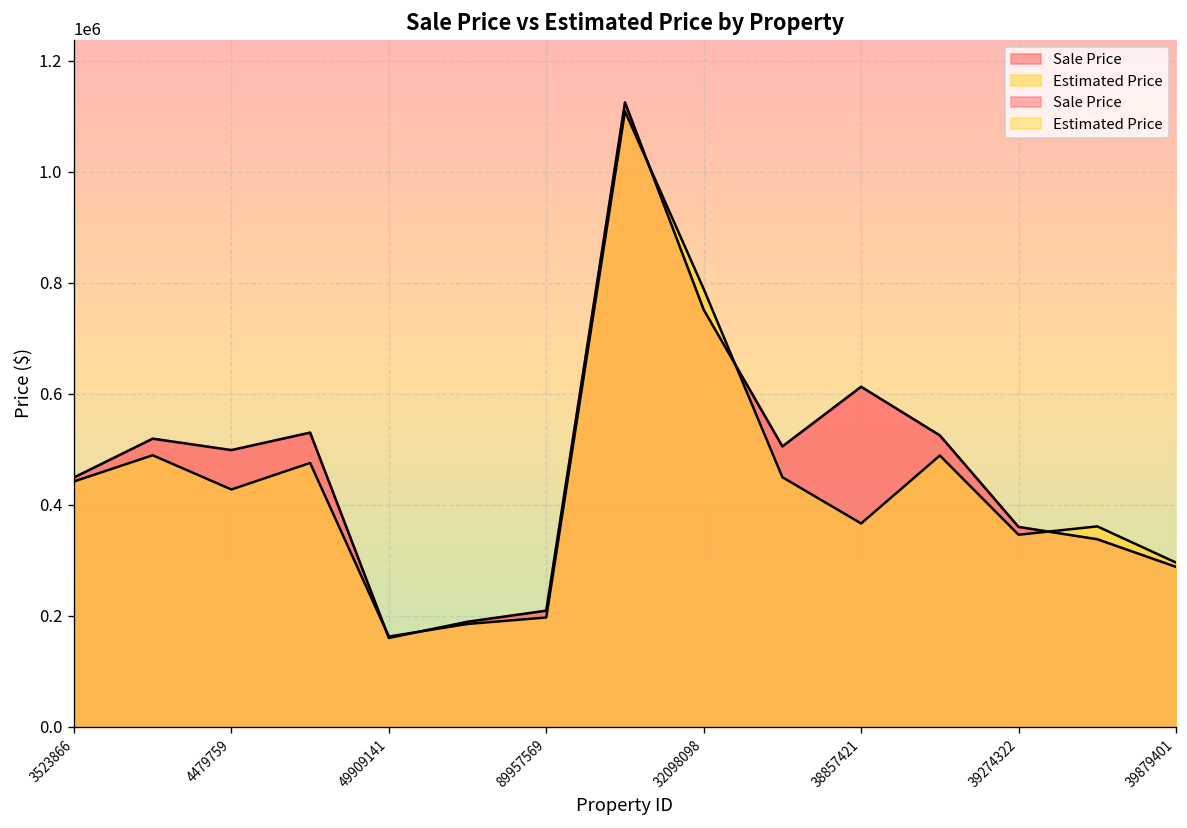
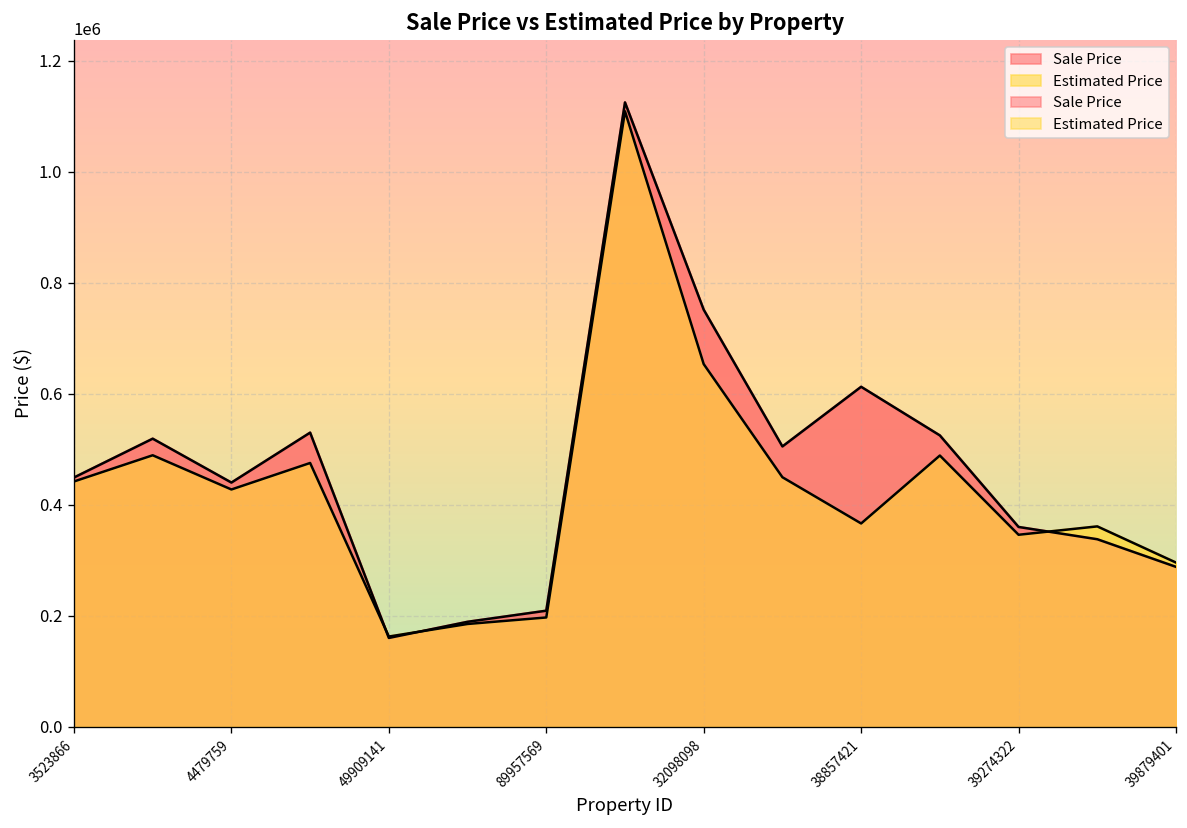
  {
    "Sale Price": {
      "3523866": 450000,
-     "4479759": 500000,
+     "4479759": 440000,
      "89957569": 210000,
      "32098098": 750000,
      "38857421": 610000,
      "39274322": 360000,
      "39879401": 290000
    },
    "Estimated Price": {
      "3523866": 440000,
      "4479759": 430000,
      "89957569": 200000,
-     "32098098": 790000,
+     "32098098": 650000,
      "38857421": 370000,
      "39274322": 350000,
      "39879401": 300000
    }
  }
